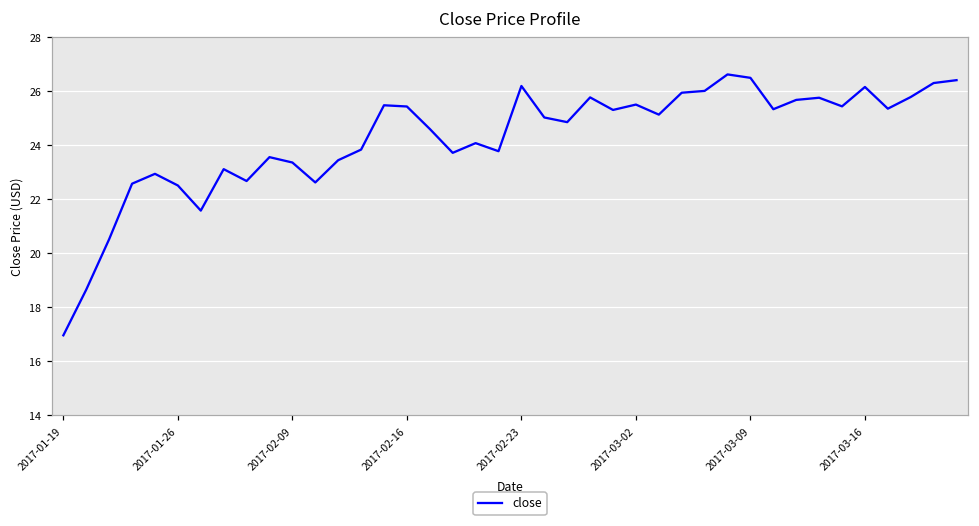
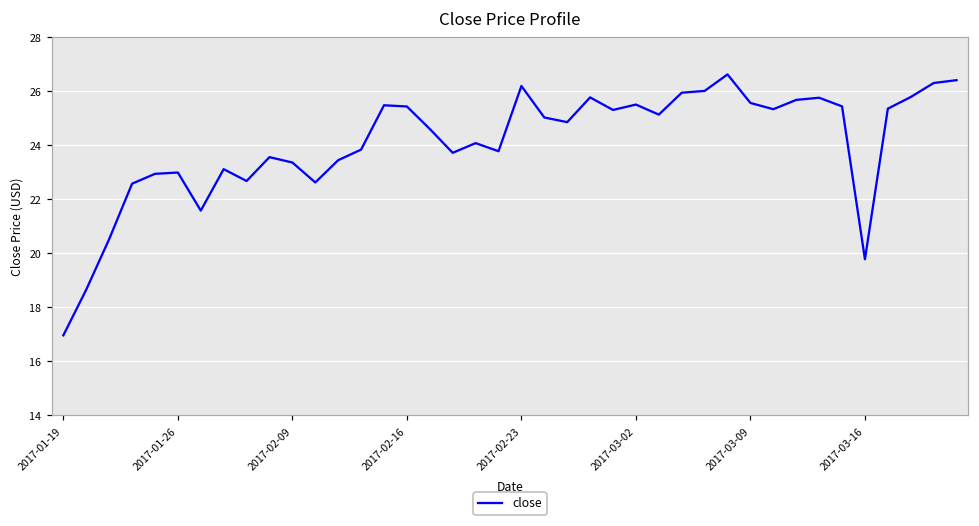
  {
    "2017-01-19": 17.0,
-   "2017-01-26": 22.5,
+   "2017-01-26": 23.0,
    "2017-02-09": 23.4,
    "2017-02-16": 25.4,
    "2017-02-23": 26.2,
    "2017-03-02": 25.5,
-   "2017-03-09": 26.5,
-   "2017-03-16": 26.2
+   "2017-03-09": 25.6,
+   "2017-03-16": 19.8
  }
